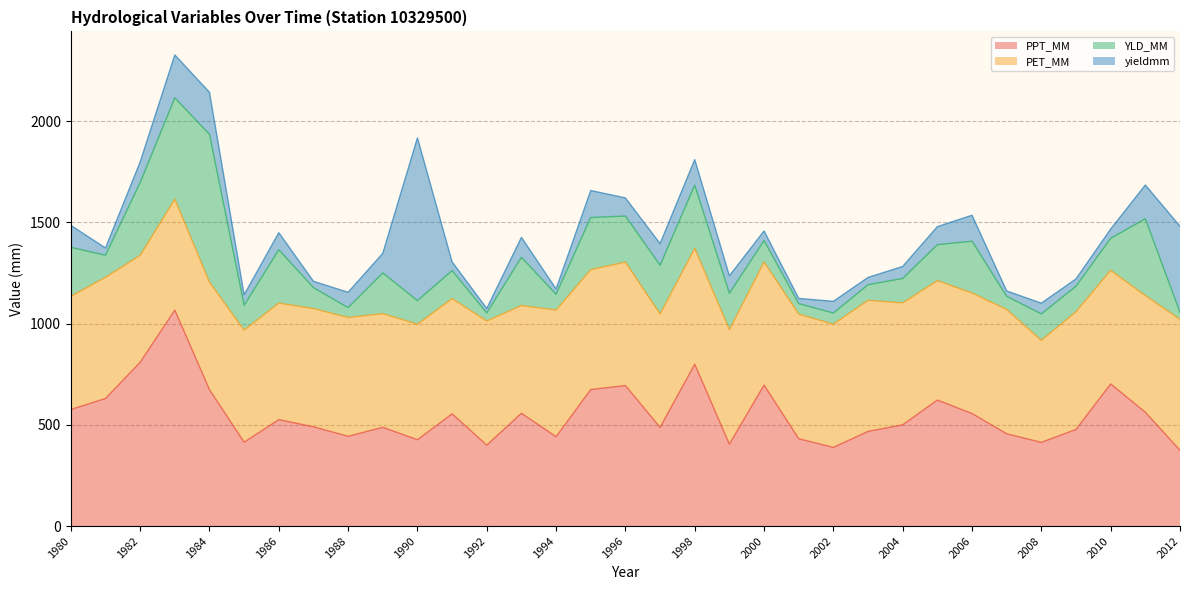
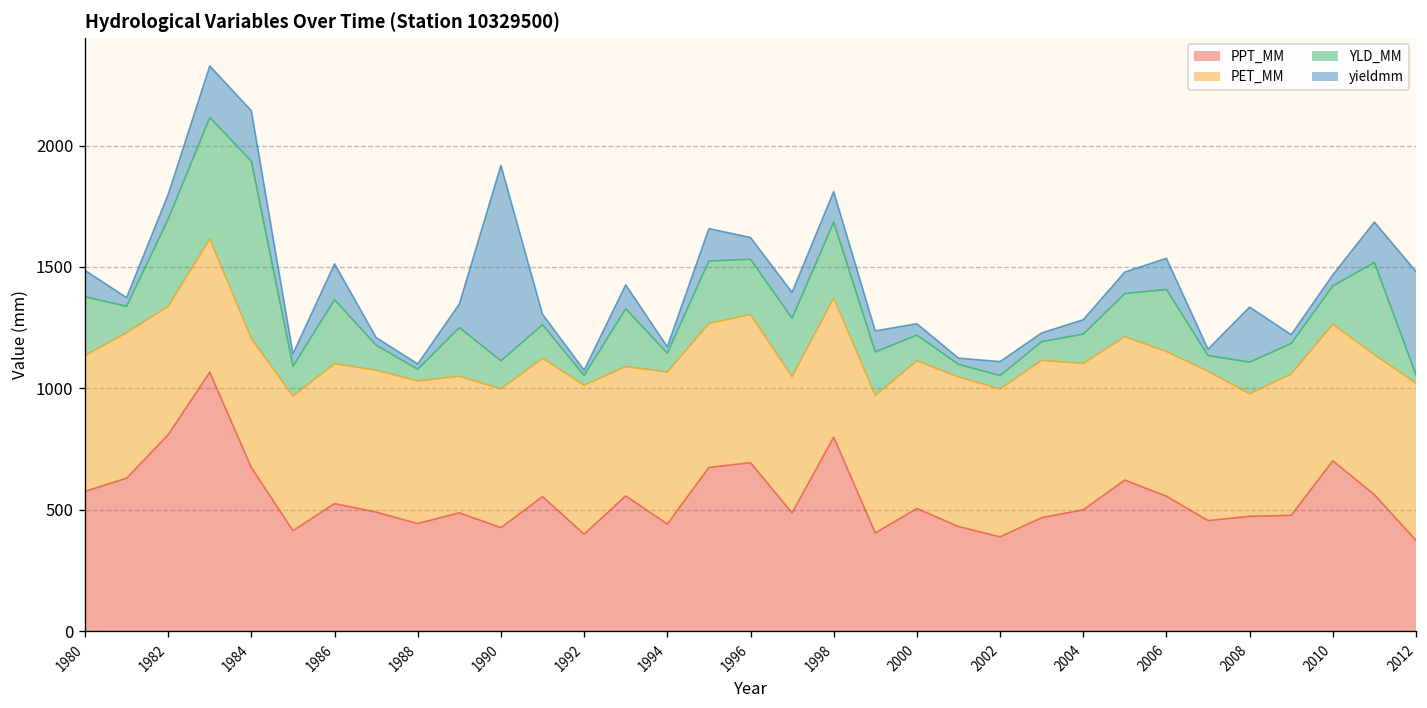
  {
    "PPT_MM": {
      "1980": 580,
      "1982": 810,
      "1984": 670,
      "1986": 530,
      "1988": 440,
      "1990": 430,
      "1992": 400,
      "1994": 440,
      "1996": 690,
      "1998": 800,
-     "2000": 700,
+     "2000": 510,
      "2002": 390,
      "2004": 500,
      "2006": 560,
-     "2008": 410,
+     "2008": 470,
      "2010": 700,
      "2012": 370
    },
    "PET_MM": {
      "1980": 560,
      "1982": 530,
      "1984": 530,
      "1986": 580,
      "1988": 590,
      "1990": 570,
      "1992": 610,
      "1994": 630,
      "1996": 610,
      "1998": 570,
      "2000": 610,
      "2002": 610,
      "2004": 600,
      "2006": 600,
      "2008": 500,
      "2010": 560,
      "2012": 650
    },
    "YLD_MM": {
      "1980": 240,
      "1982": 360,
      "1984": 730,
      "1986": 260,
      "1988": 50,
      "1990": 120,
      "1992": 40,
      "1994": 80,
      "1996": 230,
      "1998": 310,
      "2000": 110,
      "2002": 50,
      "2004": 120,
      "2006": 260,
      "2008": 130,
      "2010": 160,
      "2012": 30
    },
    "yieldmm": {
      "1980": 110,
      "1982": 100,
      "1984": 210,
-     "1986": 80,
-     "1988": 80,
+     "1986": 150,
+     "1988": 20,
      "1990": 800,
      "1992": 20,
      "1994": 30,
      "1996": 90,
      "1998": 130,
      "2000": 50,
      "2002": 60,
      "2004": 60,
      "2006": 130,
-     "2008": 50,
+     "2008": 230,
      "2010": 50,
      "2012": 430
    }
  }
